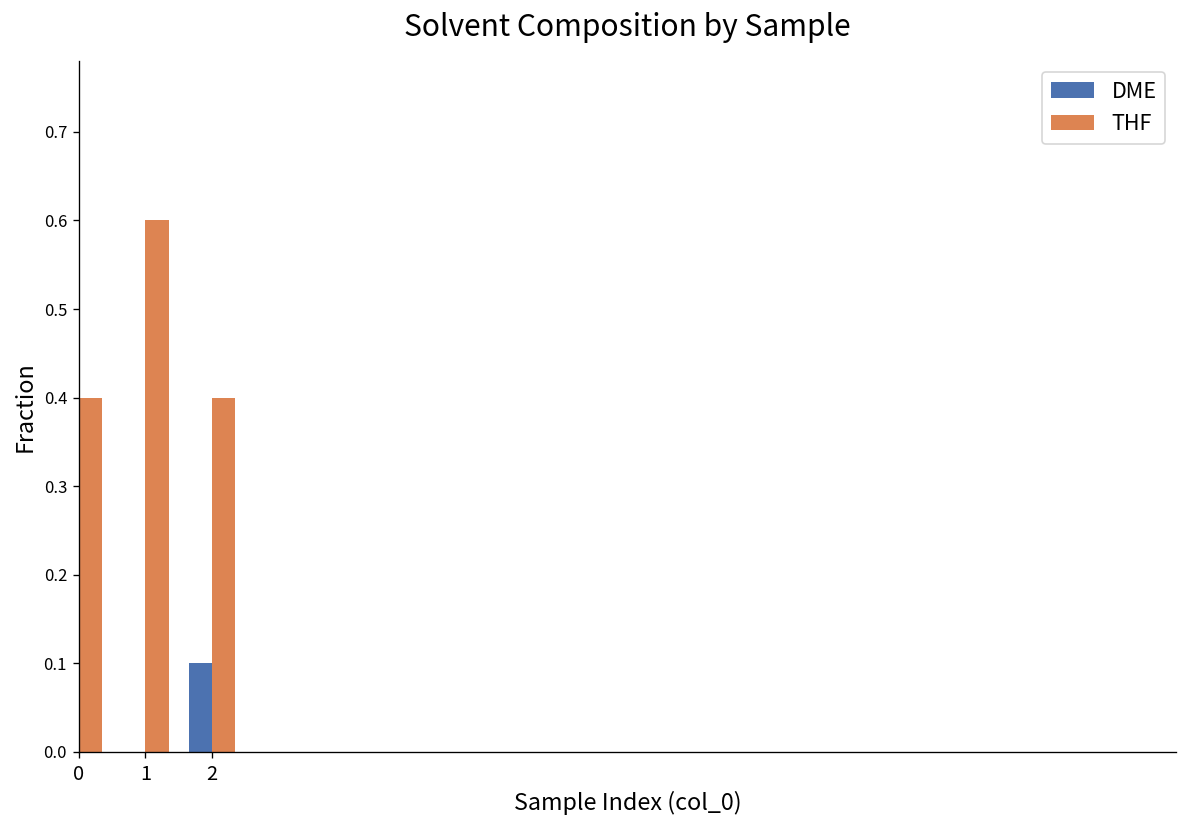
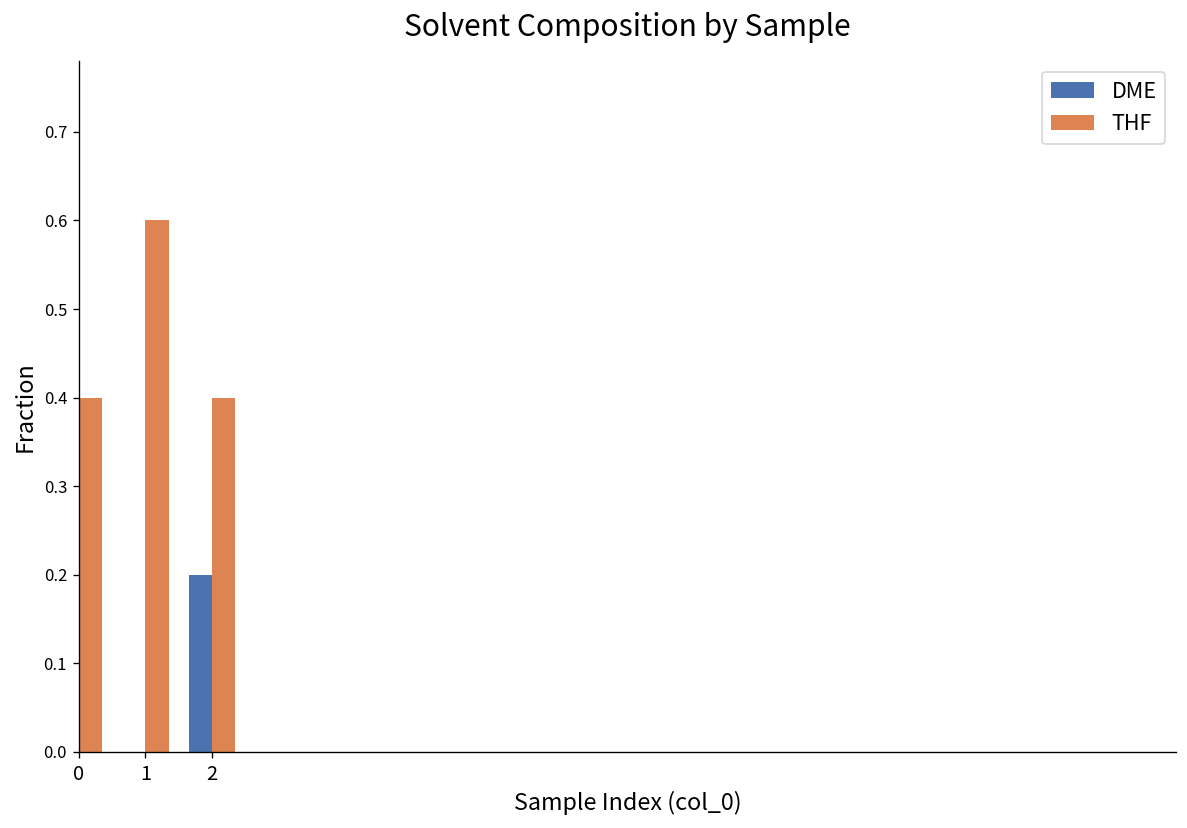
  {
    "DME": {
      "1": 0.0,
-     "2": 0.1
+     "2": 0.2
    },
    "THF": {
      "0": 0.4,
      "1": 0.6,
      "2": 0.4
    }
  }
